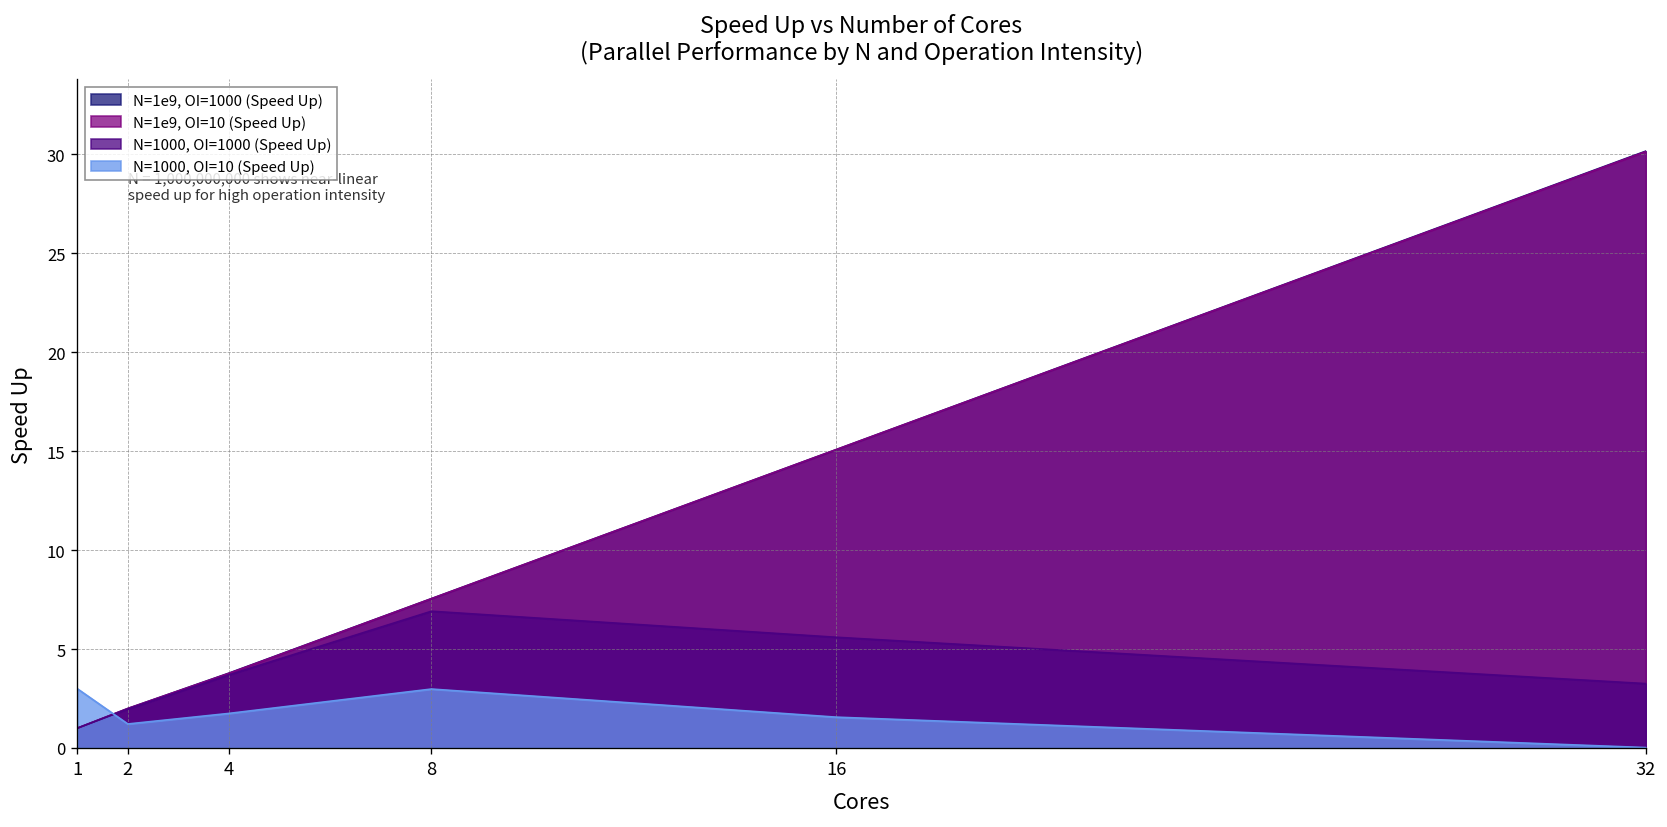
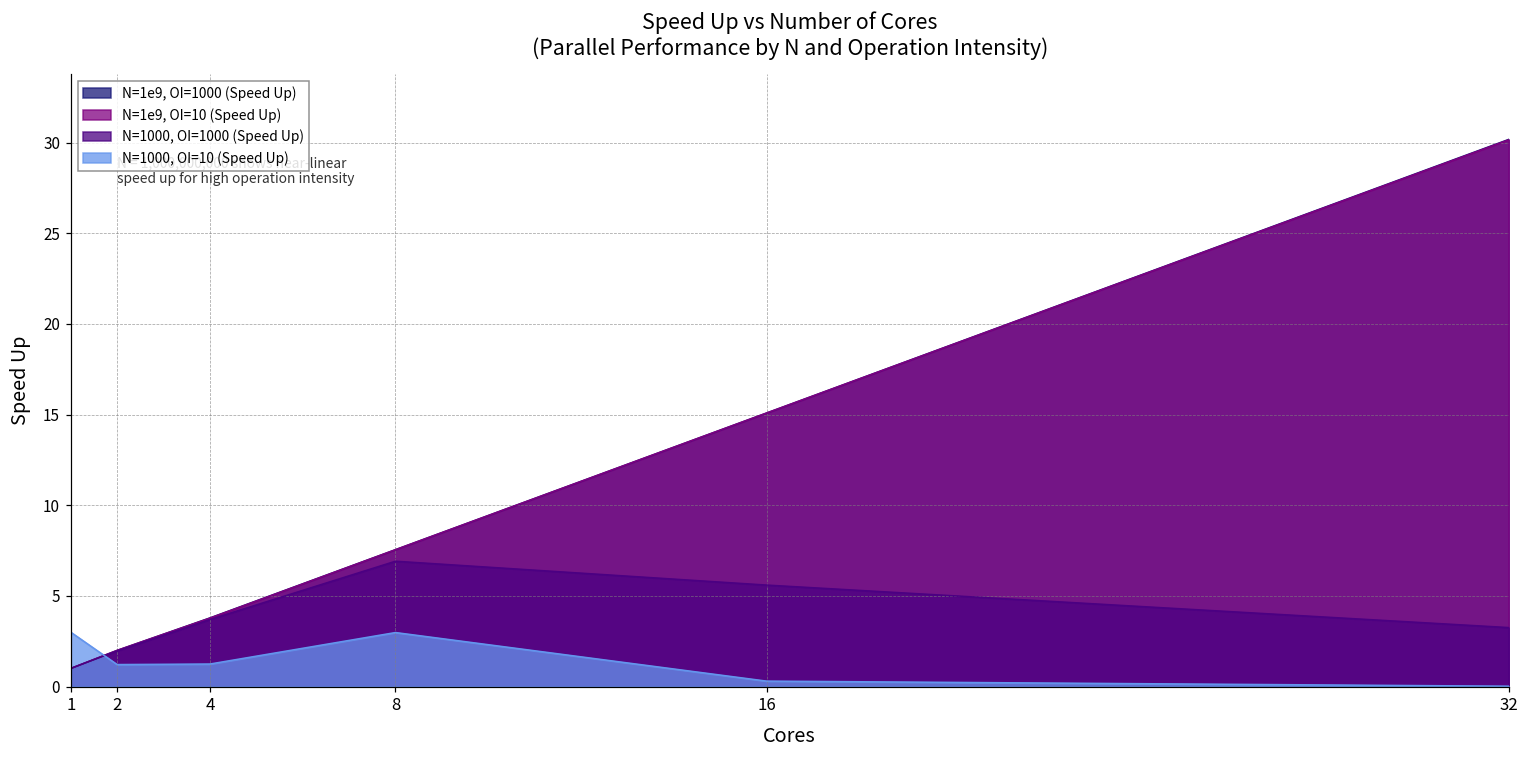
  {
    "N=1000, OI=10 (Speed Up)": {
      "1": 3.0,
      "2": 1.2,
-     "4": 1.7,
+     "4": 1.2,
      "8": 3.0,
-     "16": 1.6,
+     "16": 0.3,
      "32": 0.0
    }
  }
